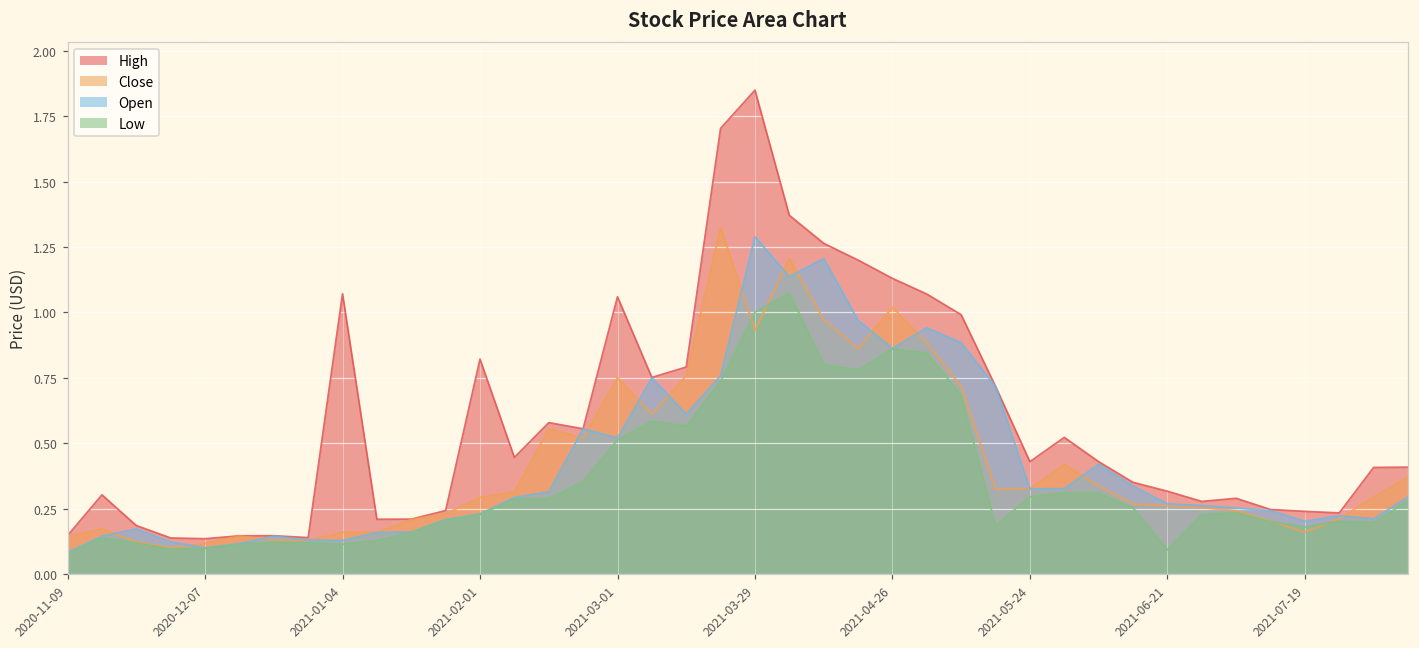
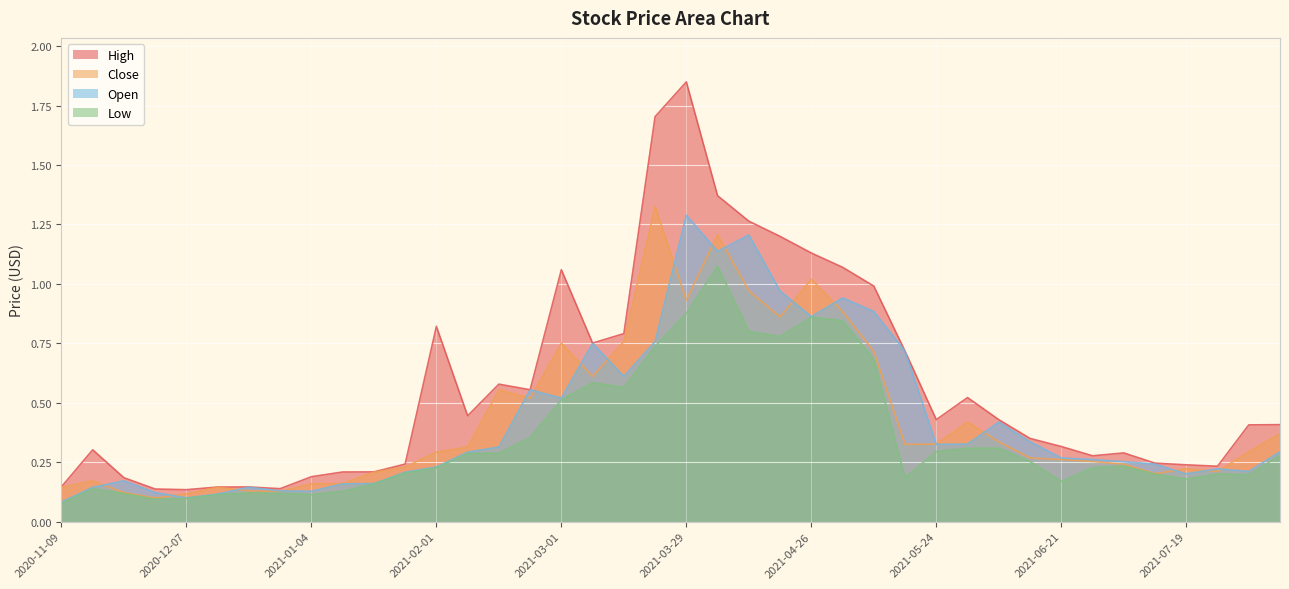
  {
    "High": {
      "2020-12-07": 0.13,
-     "2021-01-04": 1.07,
+     "2021-01-04": 0.19,
      "2021-02-01": 0.82,
      "2021-03-01": 1.06,
      "2021-03-29": 1.85,
      "2021-04-26": 1.13,
      "2021-05-24": 0.43,
      "2021-06-21": 0.32,
      "2021-07-19": 0.24
    },
    "Close": {
      "2020-12-07": 0.12,
      "2021-01-04": 0.16,
      "2021-02-01": 0.29,
      "2021-03-01": 0.75,
      "2021-03-29": 0.93,
      "2021-04-26": 1.02,
-     "2021-07-19": 0.16
+     "2021-07-19": 0.22
    },
    "Open": {
      "2021-01-04": 0.13,
      "2021-03-29": 1.29,
      "2021-07-19": 0.20
    },
    "Low": {
      "2021-01-04": 0.11,
-     "2021-03-29": 1.00,
+     "2021-03-29": 0.88,
      "2021-05-24": 0.30,
-     "2021-06-21": 0.09,
+     "2021-06-21": 0.17,
      "2021-07-19": 0.18
    }
  }
